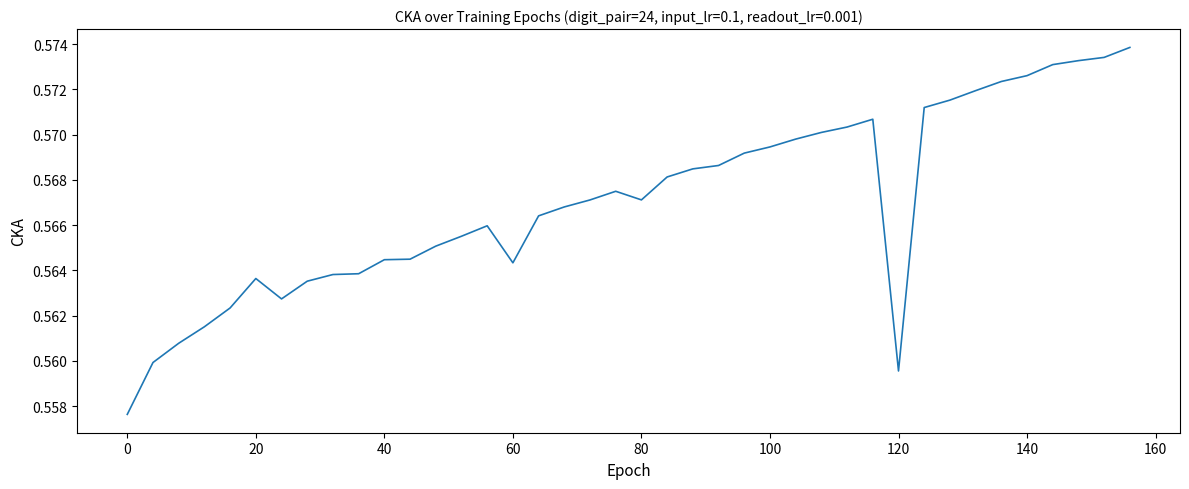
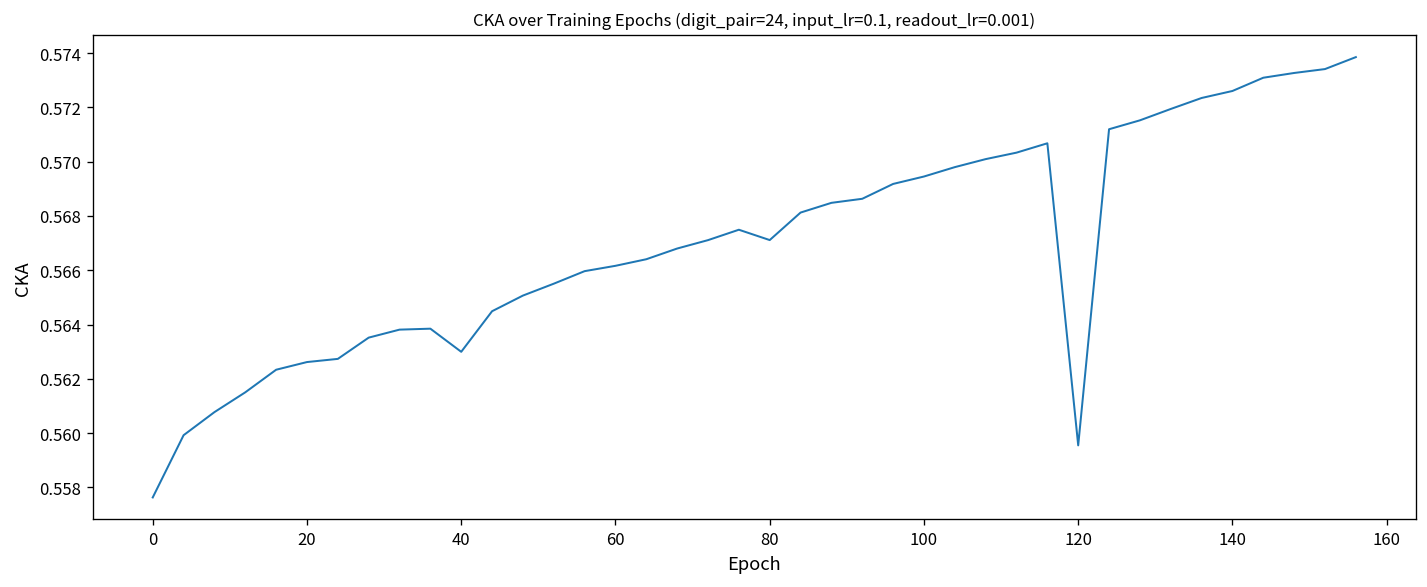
  {
    "0": 0.5576,
-   "20": 0.5636,
-   "40": 0.5645,
-   "60": 0.5643,
+   "20": 0.5626,
+   "40": 0.5630,
+   "60": 0.5662,
    "80": 0.5671,
    "100": 0.5695,
    "120": 0.5595,
    "140": 0.5726
  }
